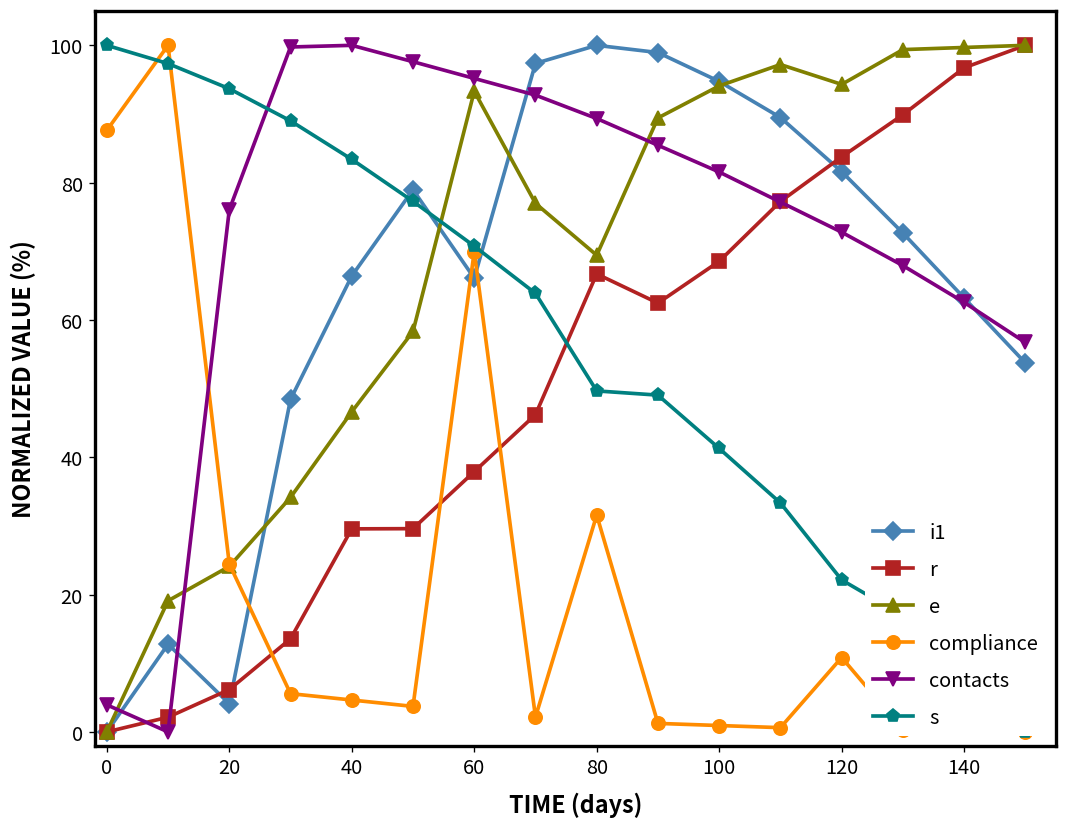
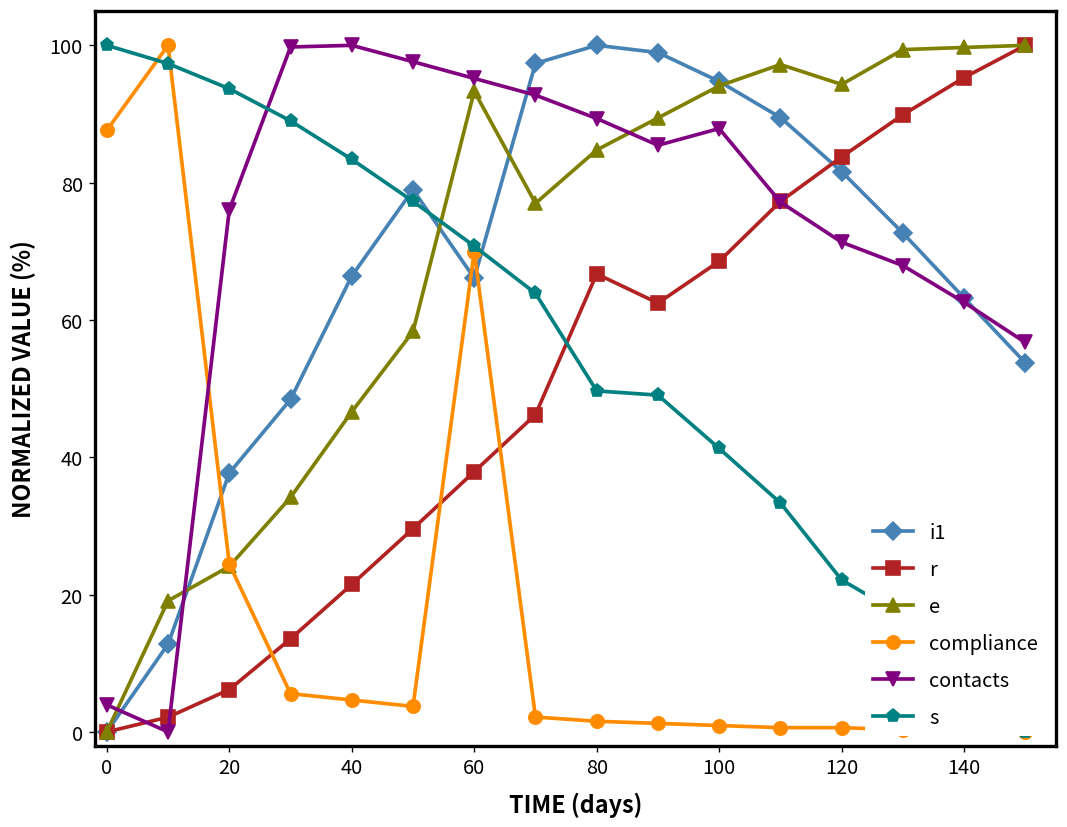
  {
    "i1": {
-     "20": 4,
+     "20": 38,
      "40": 66,
      "60": 66,
      "80": 100,
      "100": 95,
      "120": 82,
      "140": 63
    },
    "r": {
      "20": 6,
-     "40": 30,
+     "40": 21,
      "60": 38,
      "80": 67,
      "100": 69,
      "120": 84,
-     "140": 97
+     "140": 95
    },
    "e": {
      "40": 47,
      "60": 93,
-     "80": 69,
+     "80": 85,
      "100": 94,
      "120": 94,
      "140": 100
    },
    "compliance": {
      "0": 88,
      "40": 5,
      "60": 70,
-     "80": 32,
+     "80": 2,
      "100": 1,
-     "120": 11
+     "120": 1
    },
    "contacts": {
      "0": 4,
      "20": 76,
      "40": 100,
      "60": 95,
      "80": 89,
-     "100": 82,
-     "120": 73,
+     "100": 88,
+     "120": 71,
      "140": 63
    },
    "s": {
      "0": 100,
      "20": 94,
      "40": 83,
      "60": 71,
      "80": 50,
      "100": 41,
      "120": 22
    }
  }
